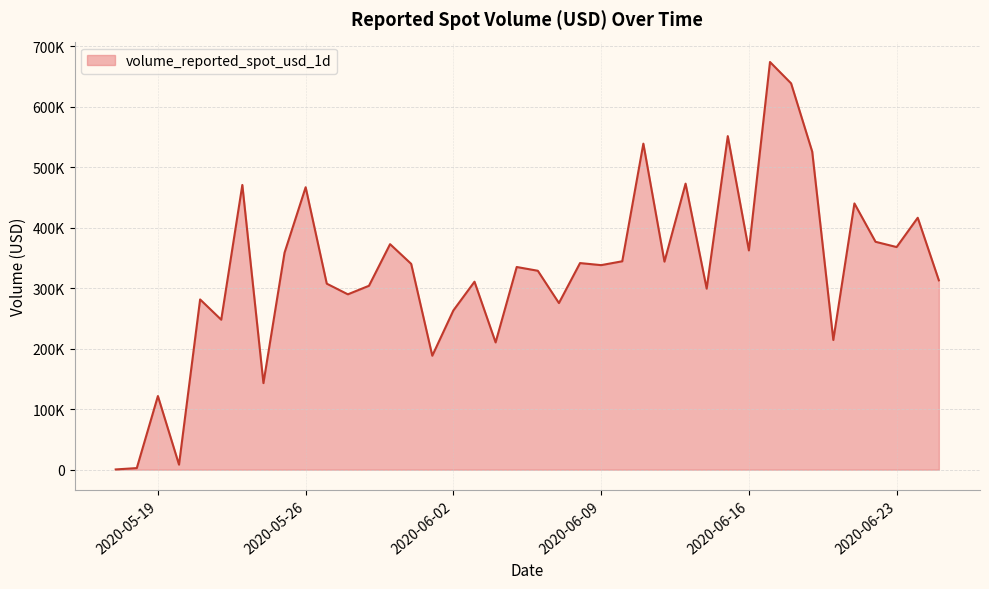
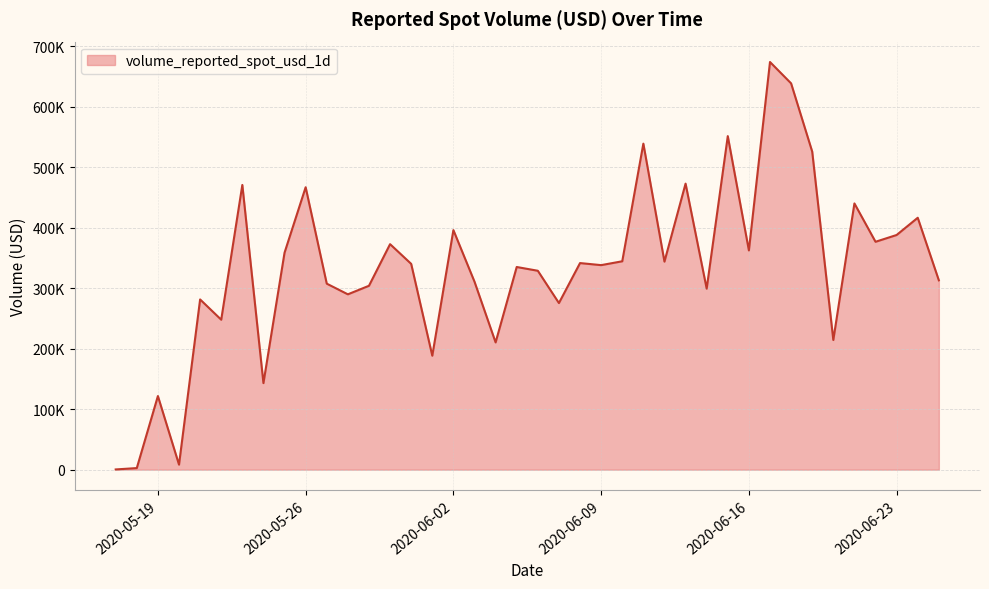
  {
    "2020-05-19": 120000,
    "2020-05-26": 470000,
-   "2020-06-02": 260000,
+   "2020-06-02": 400000,
    "2020-06-09": 340000,
    "2020-06-16": 360000,
-   "2020-06-23": 370000
+   "2020-06-23": 390000
  }
